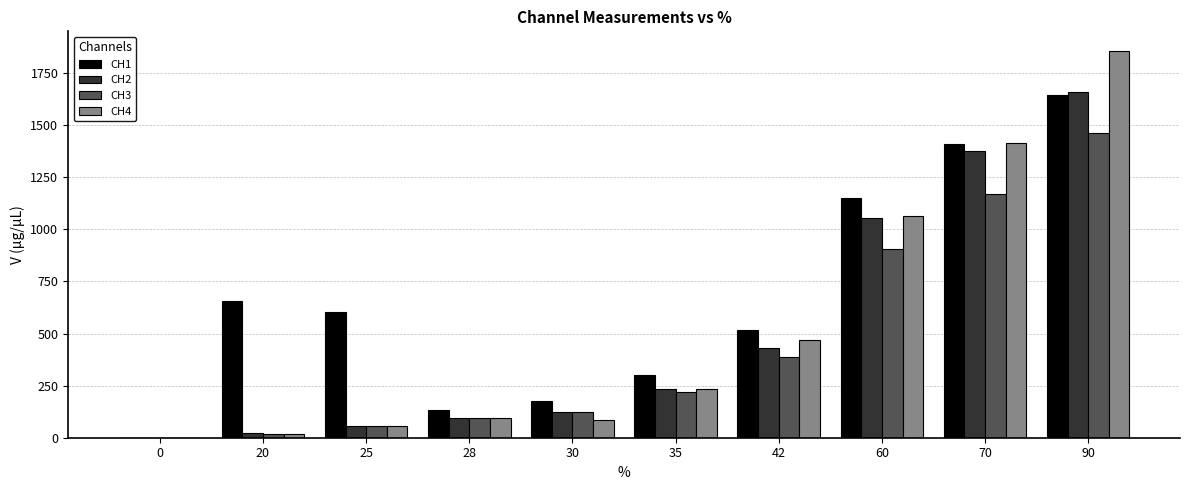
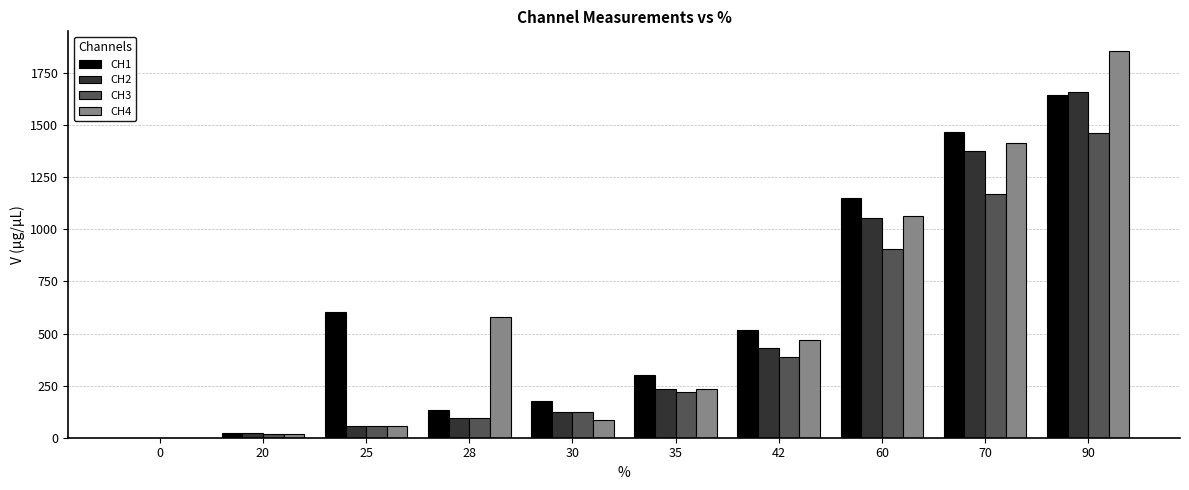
  {
    "CH1": {
      "0": 0,
-     "20": 660,
+     "20": 30,
      "25": 600,
      "28": 130,
      "30": 180,
      "35": 300,
      "42": 520,
      "60": 1150,
-     "70": 1410,
+     "70": 1470,
      "90": 1640
    },
    "CH4": {
      "0": 0,
      "20": 20,
      "25": 60,
-     "28": 100,
+     "28": 580,
      "30": 80,
      "35": 230,
      "42": 470,
      "60": 1060,
      "70": 1410,
      "90": 1860
    }
  }
